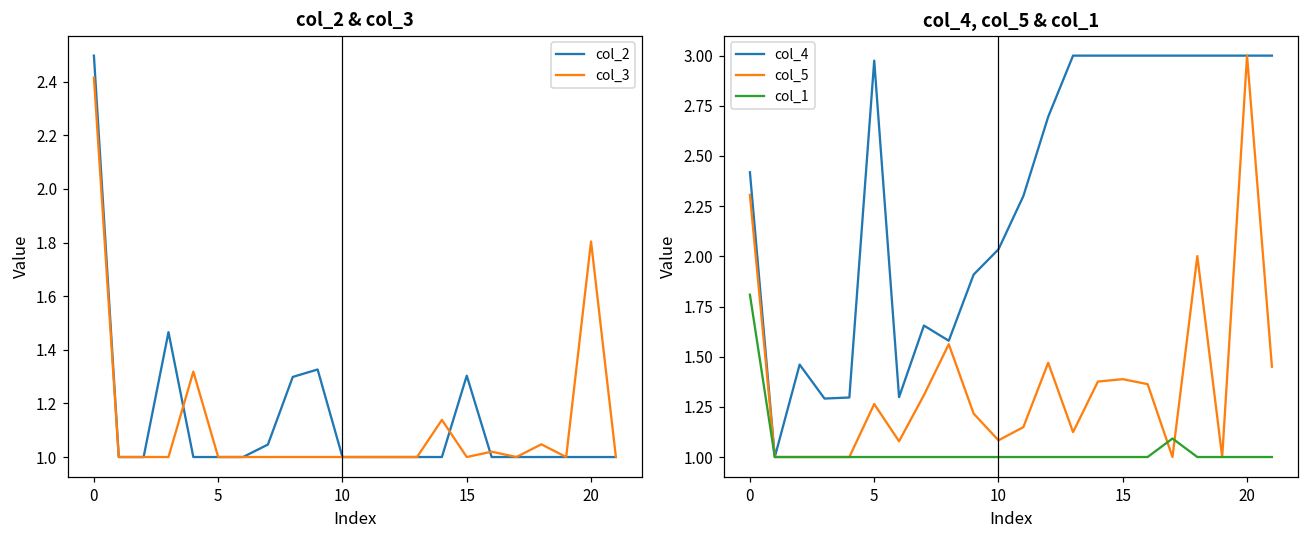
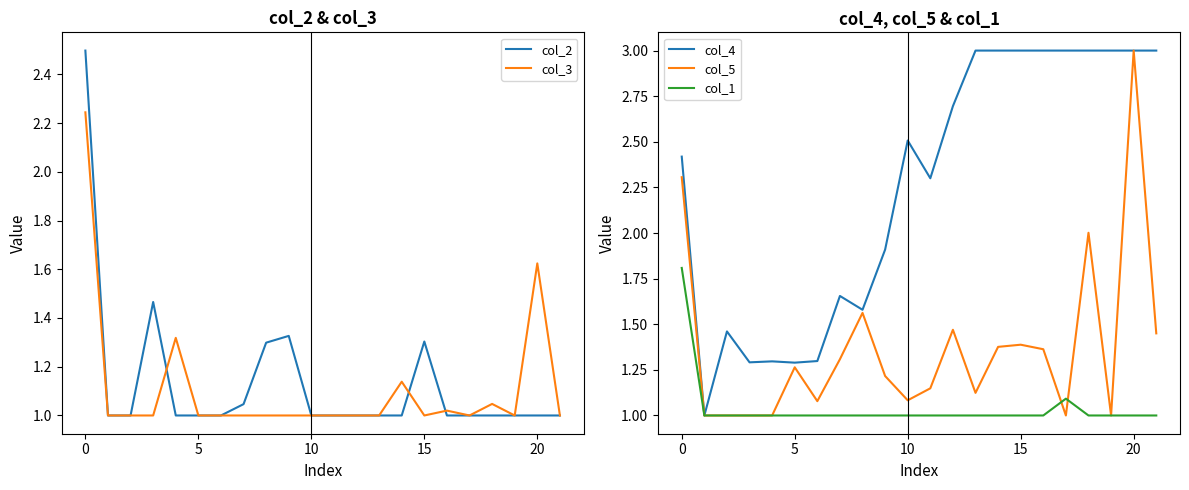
  {
    "col_2 & col_3": {
      "col_2": {
        "0": 2.50,
        "15": 1.30,
        "20": 1.00
      },
      "col_3": {
-       "0": 2.42,
+       "0": 2.24,
        "15": 1.00,
-       "20": 1.80
+       "20": 1.62
      }
    },
    "col_4, col_5 & col_1": {
      "col_4": {
        "0": 2.42,
-       "5": 2.98,
-       "10": 2.03,
+       "5": 1.29,
+       "10": 2.51,
        "15": 3.00
      },
      "col_5": {
        "0": 2.31,
        "5": 1.26,
        "10": 1.08,
        "15": 1.39
      },
      "col_1": {
        "0": 1.81,
        "5": 1.00,
        "10": 1.00,
        "15": 1.00,
        "20": 1.00
      }
    }
  }
